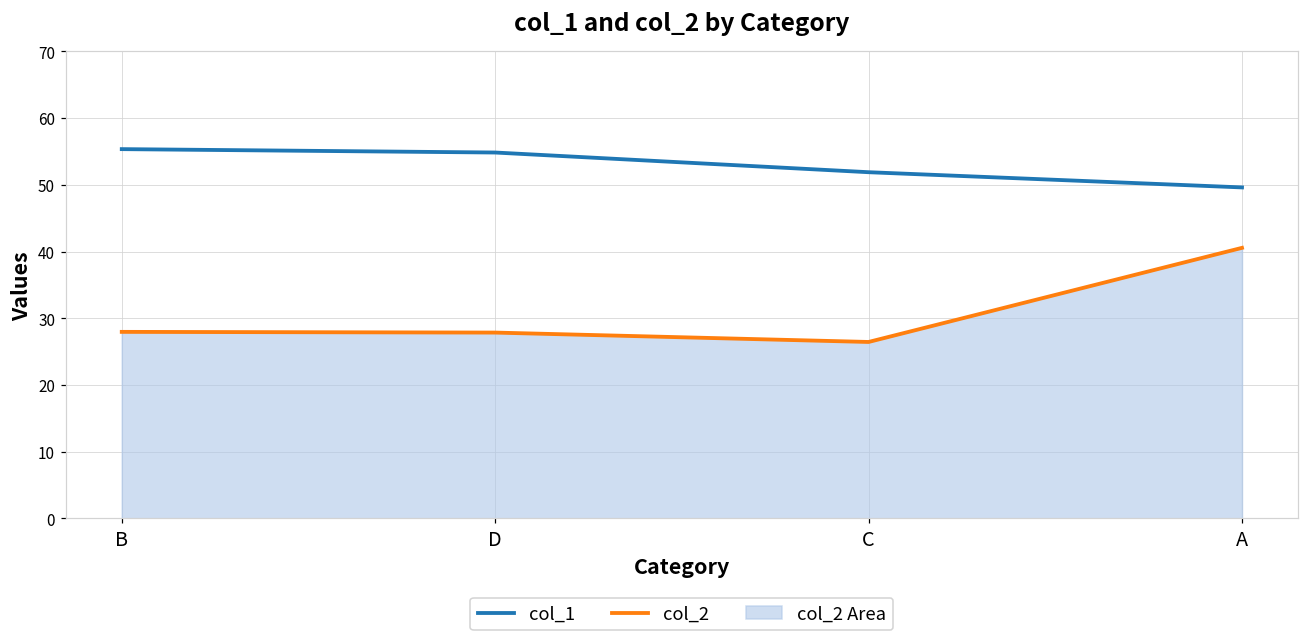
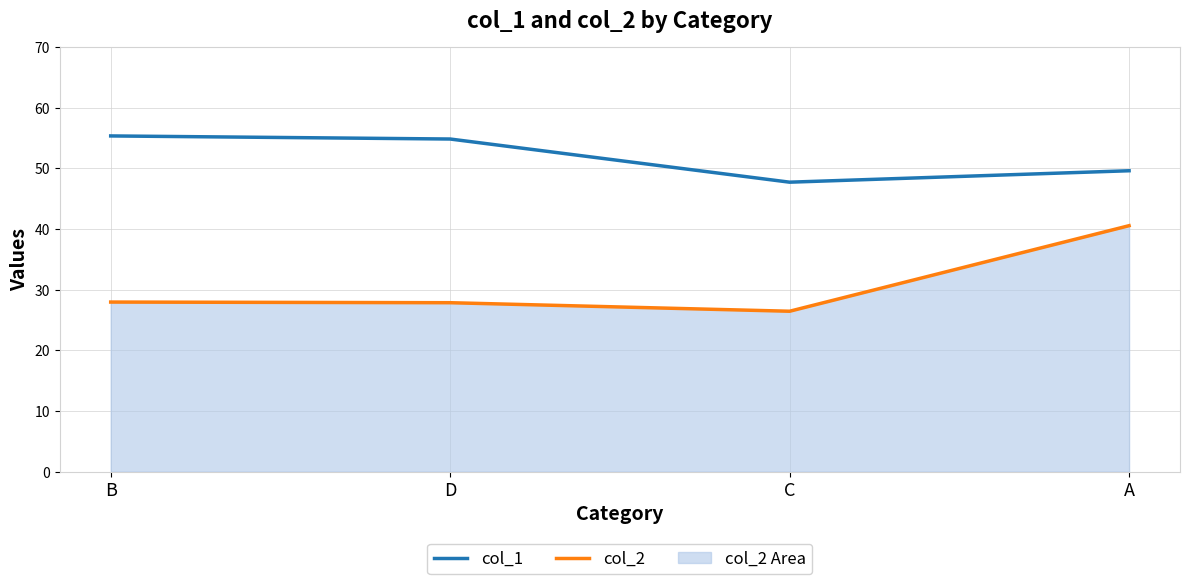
  {
    "col_1": {
      "B": 55,
      "D": 55,
-     "C": 52,
+     "C": 48,
      "A": 50
    },
    "col_2 Area": {
      "B": 28,
      "D": 28,
      "C": 26,
      "A": 41
    }
  }
